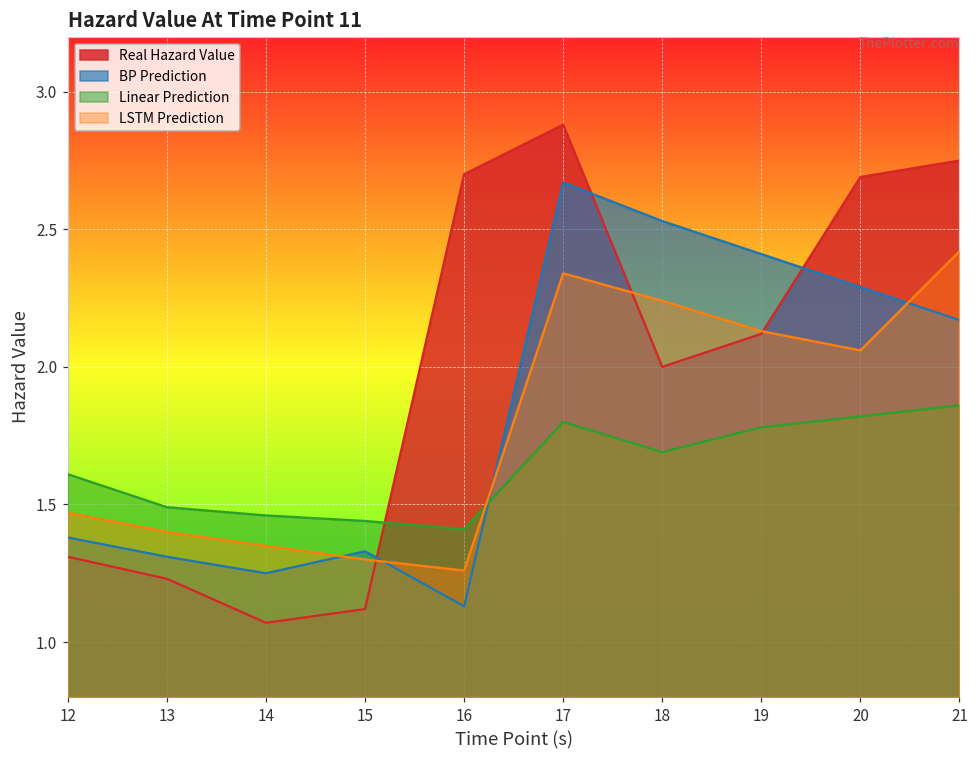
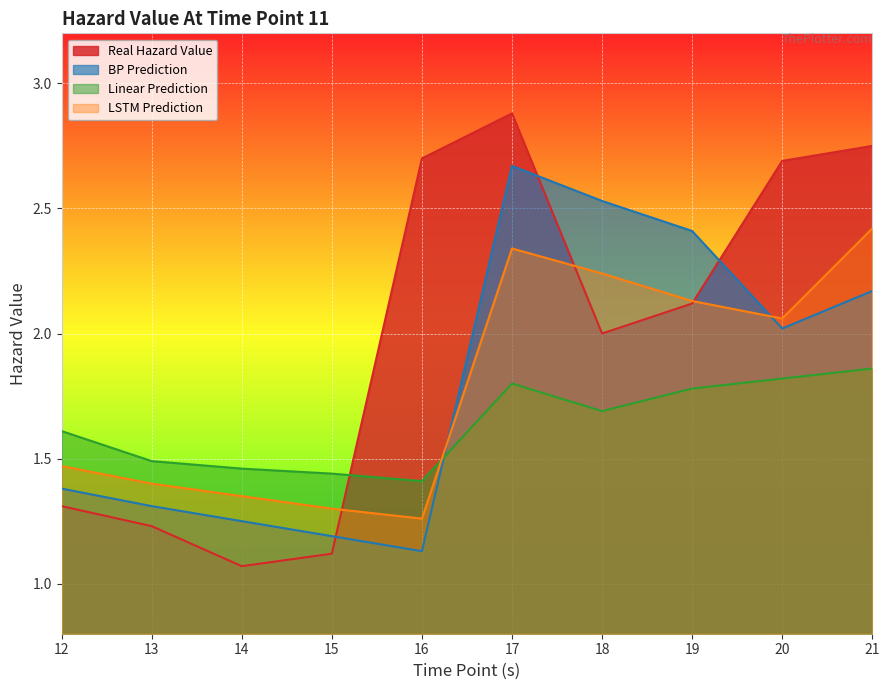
  {
    "Real Hazard Value": {
      "12": 1.31,
      "13": 1.23,
      "14": 1.07,
      "15": 1.12,
      "16": 2.70,
      "17": 2.88,
      "18": 2.00,
      "20": 2.69,
      "21": 2.75
    },
    "BP Prediction": {
      "12": 1.38,
      "13": 1.31,
      "14": 1.25,
-     "15": 1.33,
+     "15": 1.19,
      "16": 1.13,
      "17": 2.67,
      "18": 2.53,
      "19": 2.41,
-     "20": 2.29,
+     "20": 2.02,
      "21": 2.17
    },
    "Linear Prediction": {
      "12": 1.61,
      "13": 1.49,
      "14": 1.46,
      "15": 1.44,
      "16": 1.41,
      "17": 1.80,
      "18": 1.69,
      "19": 1.78,
      "20": 1.82,
      "21": 1.86
    },
    "LSTM Prediction": {
      "12": 1.47,
      "13": 1.40,
      "14": 1.35,
      "15": 1.30,
      "16": 1.26,
      "17": 2.34,
      "18": 2.24,
      "20": 2.06,
      "21": 2.42
    }
  }
